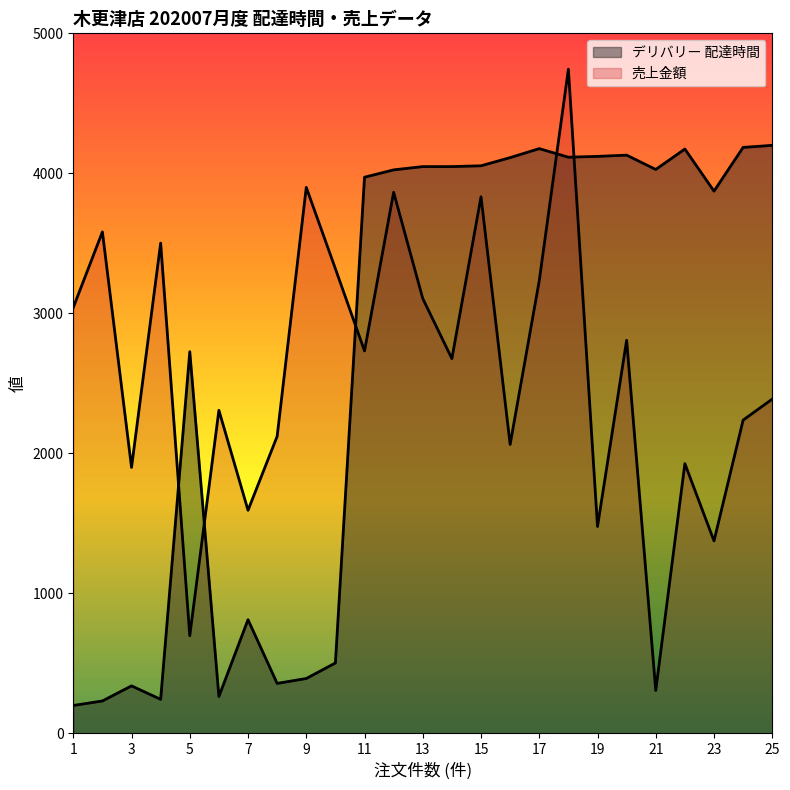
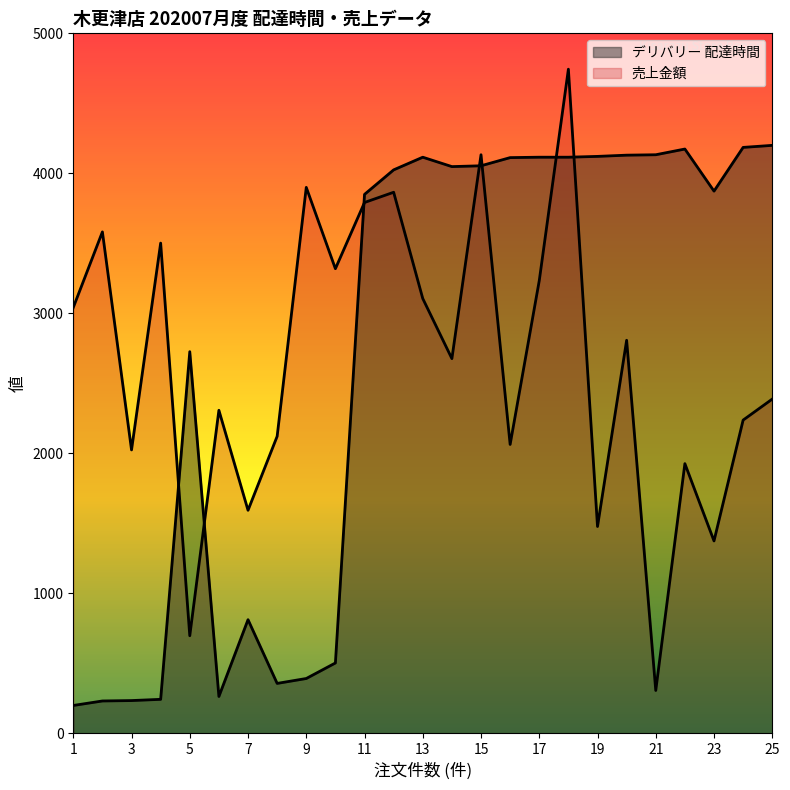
  {
    "デリバリー 配達時間": {
      "1": 200,
-     "3": 340,
+     "3": 240,
      "5": 2730,
      "7": 810,
      "9": 390,
-     "11": 3970,
-     "13": 4050,
+     "11": 3850,
+     "13": 4120,
      "15": 4050,
-     "17": 4180,
+     "17": 4120,
      "19": 4120,
-     "21": 4030,
+     "21": 4130,
      "23": 3870,
      "25": 4200
    },
    "売上金額": {
      "1": 3040,
-     "3": 1900,
+     "3": 2030,
      "5": 700,
      "7": 1590,
      "9": 3900,
-     "11": 2730,
+     "11": 3790,
      "13": 3110,
-     "15": 3830,
+     "15": 4130,
      "17": 3230,
      "19": 1480,
      "21": 310,
      "23": 1380,
      "25": 2390
    }
  }
